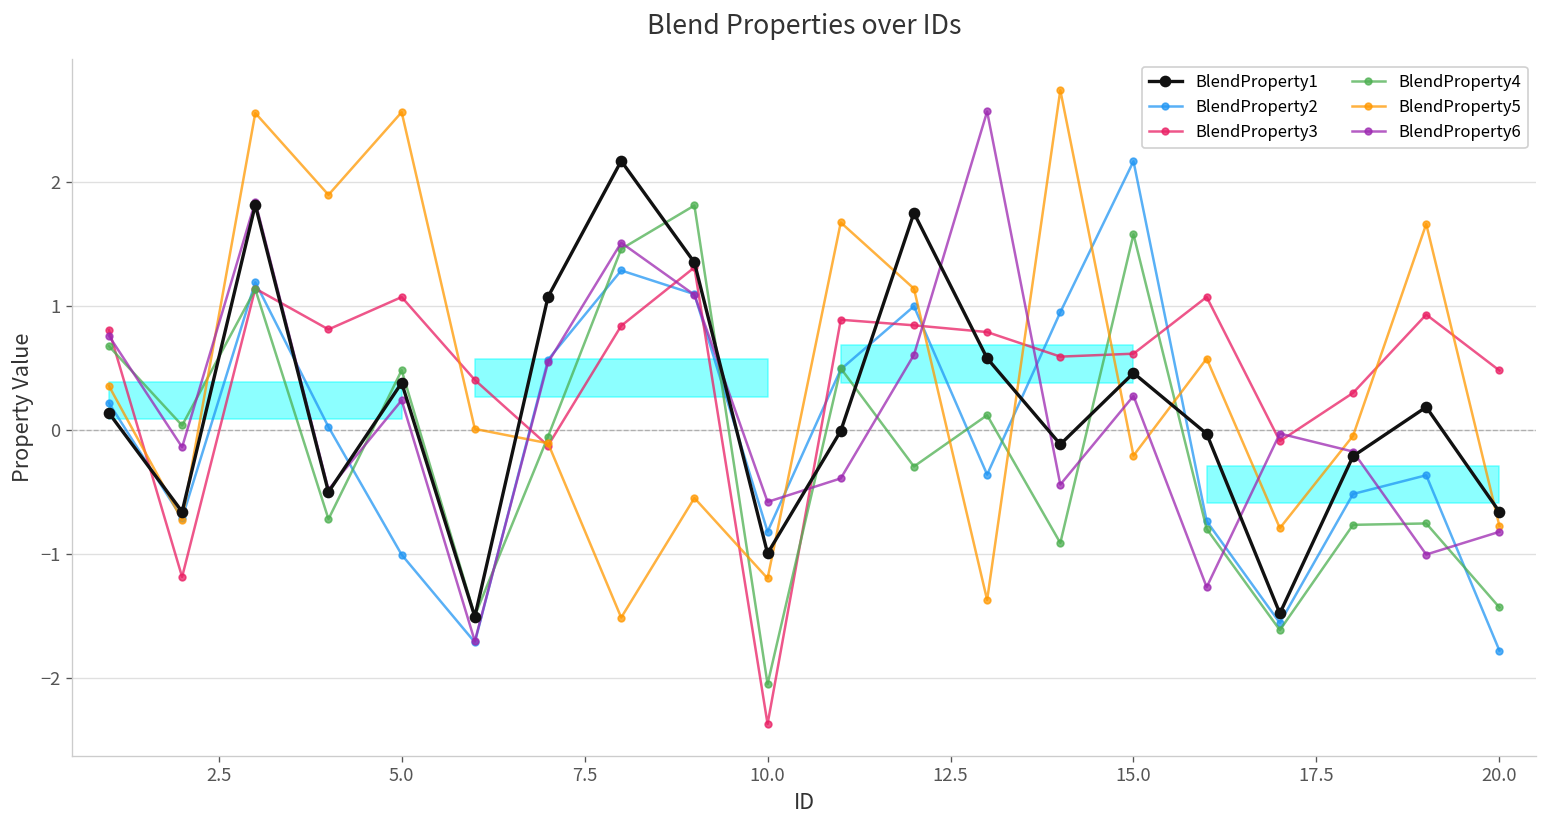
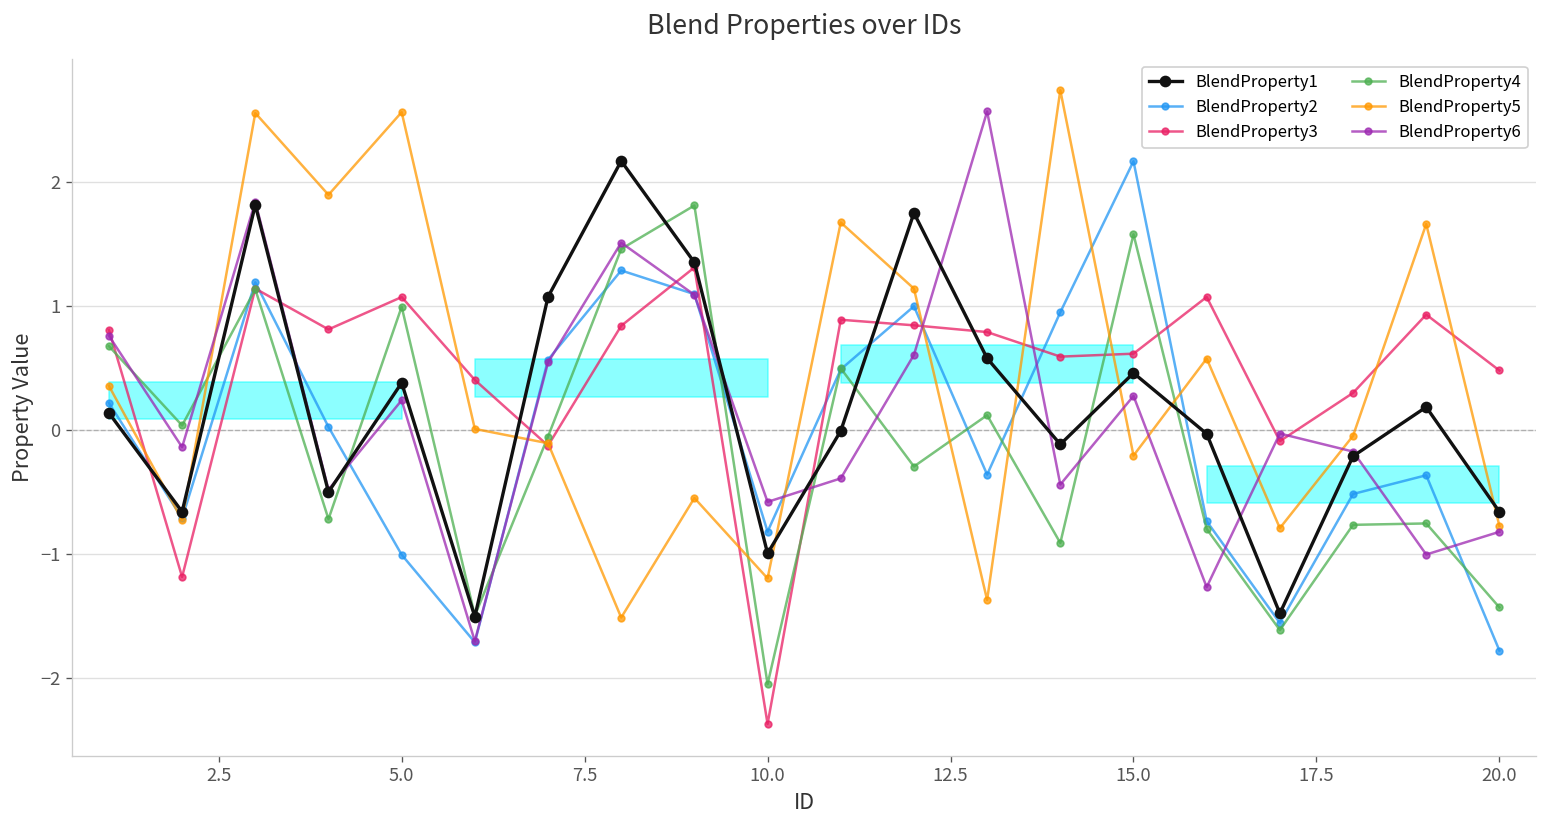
  {
    "BlendProperty1": {
      "10.0": -1.00,
      "15.0": 0.46,
      "20.0": -0.66
    },
    "BlendProperty2": {
      "5.0": -1.01,
      "10.0": -0.82,
      "15.0": 2.16,
      "20.0": -1.78
    },
    "BlendProperty3": {
      "5.0": 1.07,
      "10.0": -2.37,
      "15.0": 0.61,
      "20.0": 0.48
    },
    "BlendProperty4": {
-     "5.0": 0.48,
+     "5.0": 0.99,
      "10.0": -2.05,
      "15.0": 1.57,
      "20.0": -1.43
    },
    "BlendProperty5": {
      "5.0": 2.56,
      "10.0": -1.20,
      "15.0": -0.21,
      "20.0": -0.78
    },
    "BlendProperty6": {
      "5.0": 0.24,
      "10.0": -0.58,
      "15.0": 0.27,
      "20.0": -0.82
    }
  }
